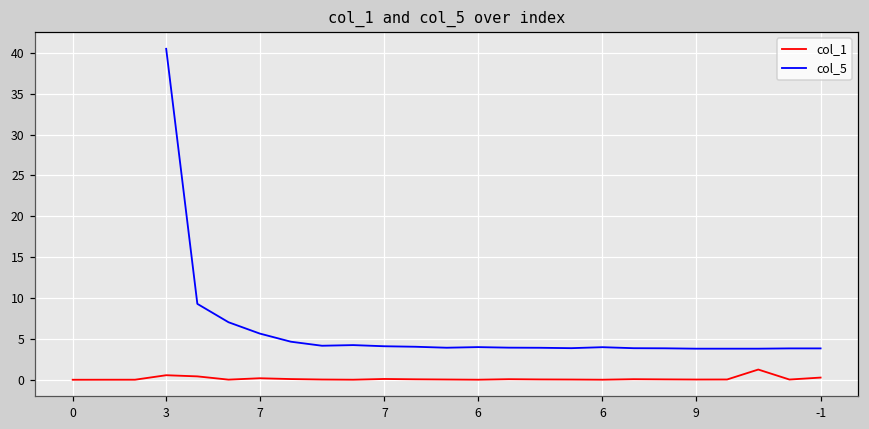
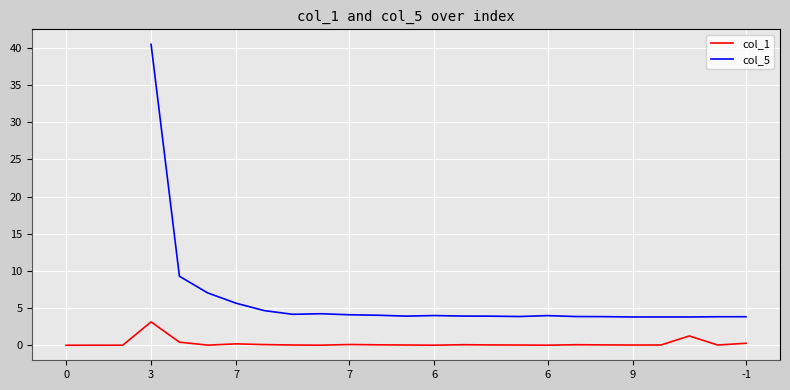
  {
    "col_1": {
      "0": 0,
-     "3": 1,
+     "3": 3,
      "-1": 0
    },
    "col_5": {
      "3": 40,
      "-1": 4
    }
  }
